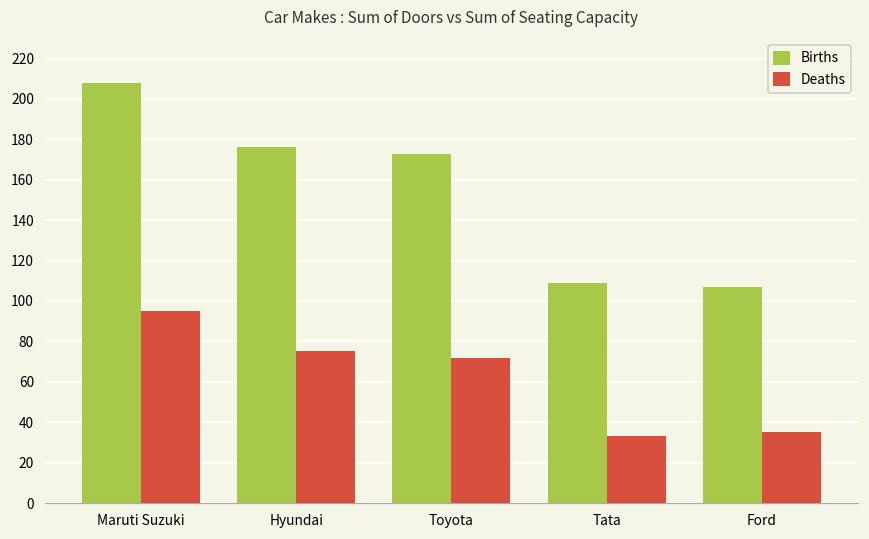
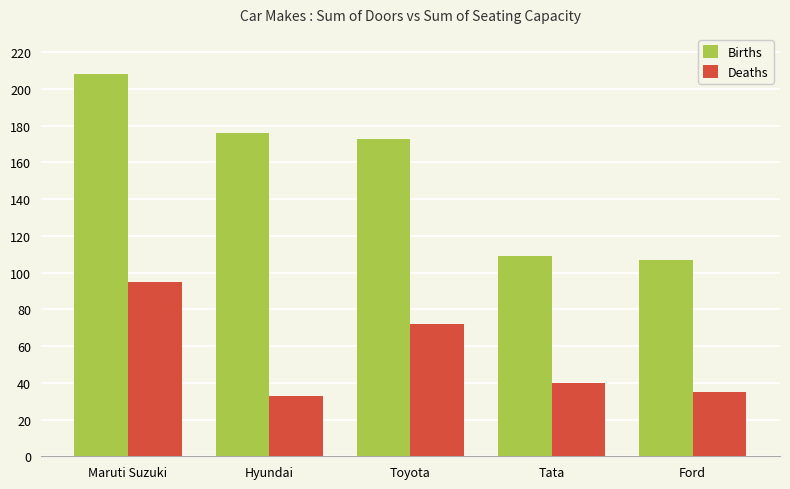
  {
    "Births": {
      "Maruti Suzuki": 208,
      "Hyundai": 176,
      "Toyota": 173,
      "Tata": 109,
      "Ford": 107
    },
    "Deaths": {
      "Maruti Suzuki": 95,
-     "Hyundai": 75,
+     "Hyundai": 33,
      "Toyota": 72,
-     "Tata": 33,
+     "Tata": 40,
      "Ford": 35
    }
  }
